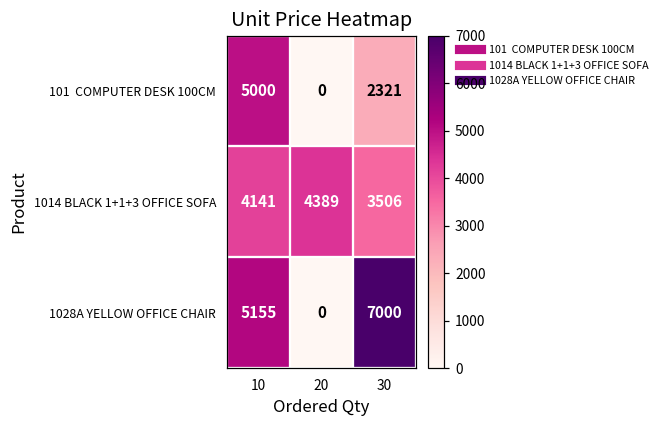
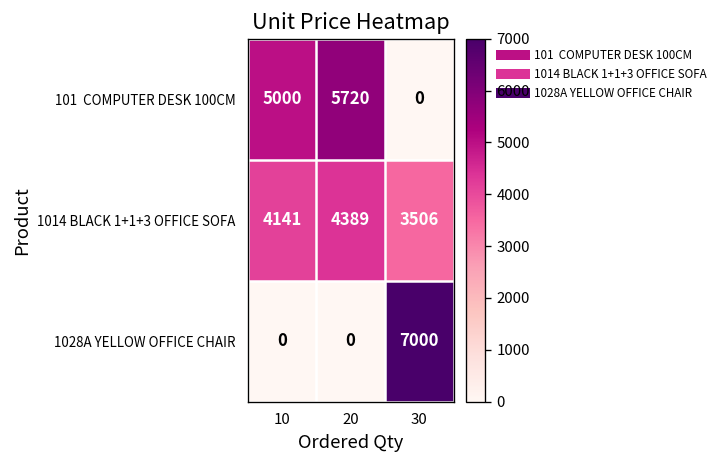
  {
    "101 COMPUTER DESK 100CM": {
      "10": 5000,
-     "20": 0,
-     "30": 2321
+     "20": 5720,
+     "30": 0
    },
    "1014 BLACK 1+1+3 OFFICE SOFA": {
      "10": 4141,
      "20": 4389,
      "30": 3506
    },
    "1028A YELLOW OFFICE CHAIR": {
-     "10": 5155,
+     "10": 0,
      "20": 0,
      "30": 7000
    }
  }
